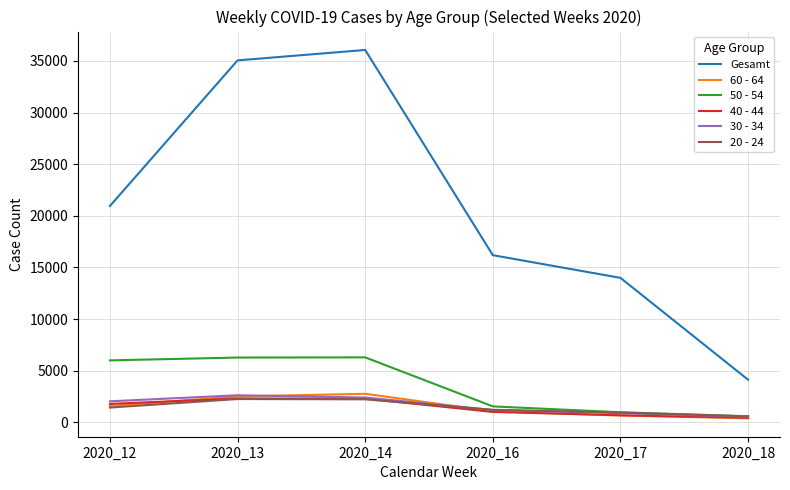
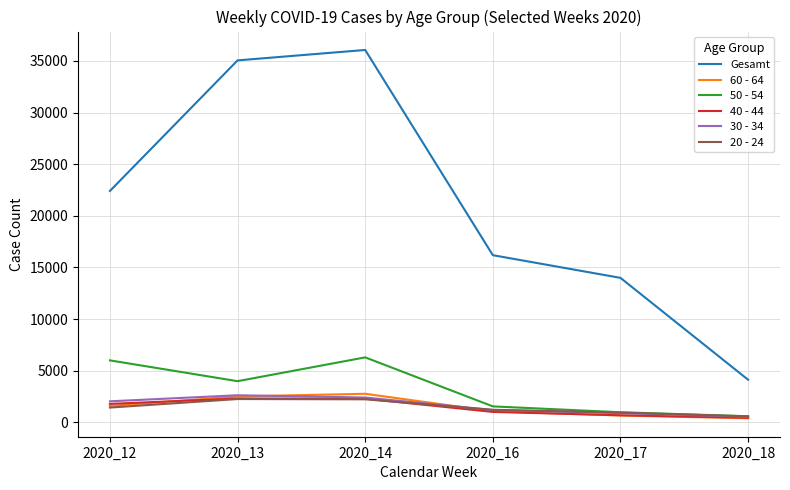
  {
    "Gesamt": {
-     "2020_12": 21000,
+     "2020_12": 22400,
      "2020_13": 35000,
      "2020_14": 36100,
      "2020_16": 16200,
      "2020_17": 14000,
      "2020_18": 4100
    },
    "60 - 64": {
      "2020_14": 2800
    },
    "50 - 54": {
      "2020_12": 6000,
-     "2020_13": 6300,
+     "2020_13": 4000,
      "2020_14": 6300,
      "2020_16": 1600
    },
    "30 - 34": {
      "2020_12": 2100
    }
  }
